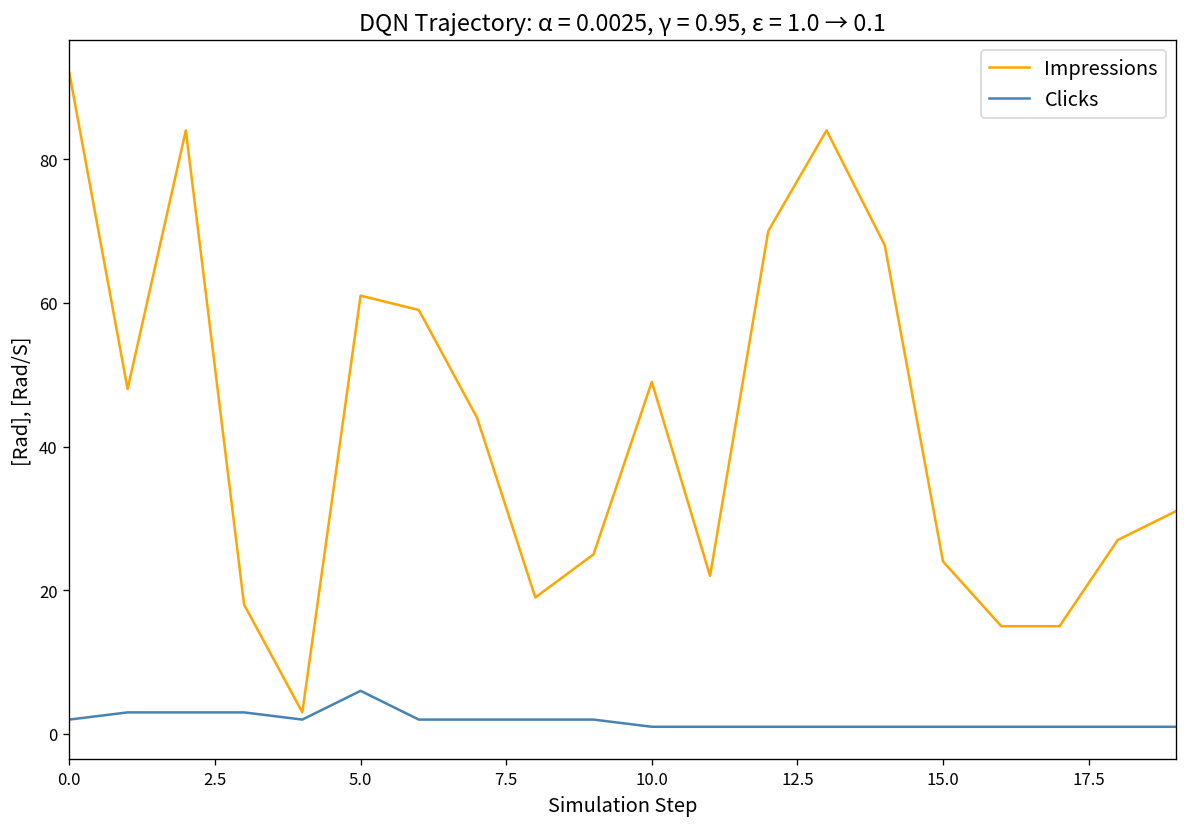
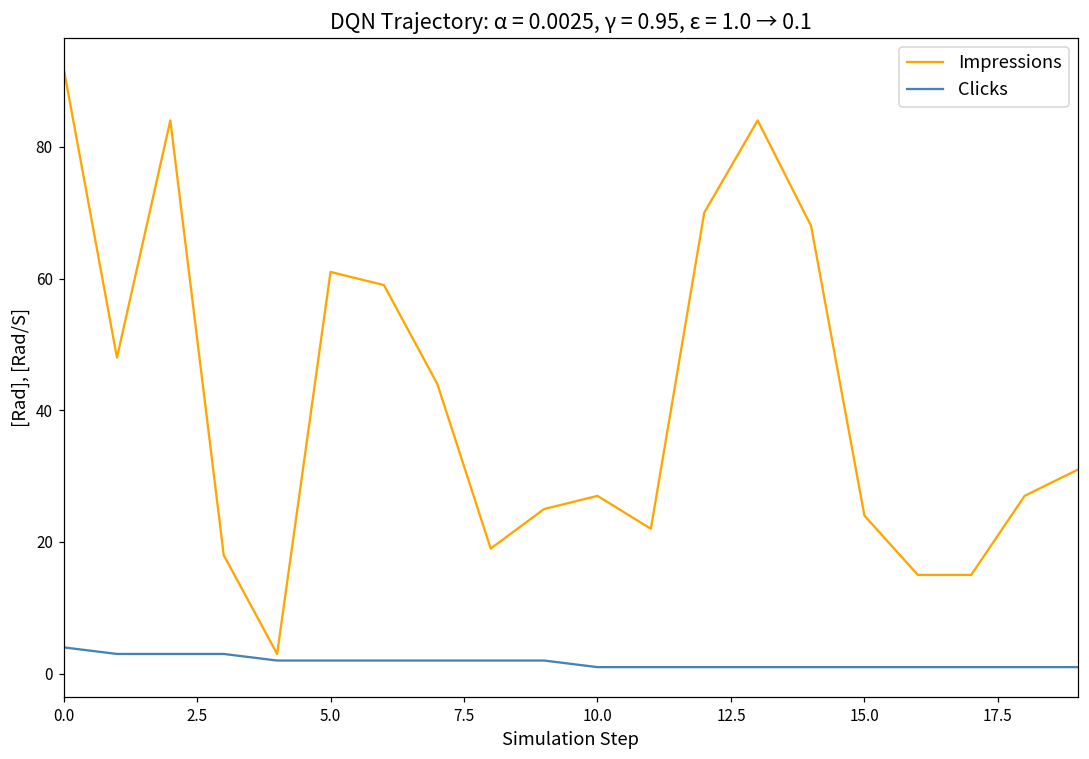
  {
    "Impressions": {
      "0.0": 92,
      "5.0": 61,
-     "10.0": 49,
+     "10.0": 27,
      "15.0": 24
    },
    "Clicks": {
-     "0.0": 2,
-     "5.0": 6,
+     "0.0": 4,
+     "5.0": 2,
      "10.0": 1,
      "15.0": 1
    }
  }
